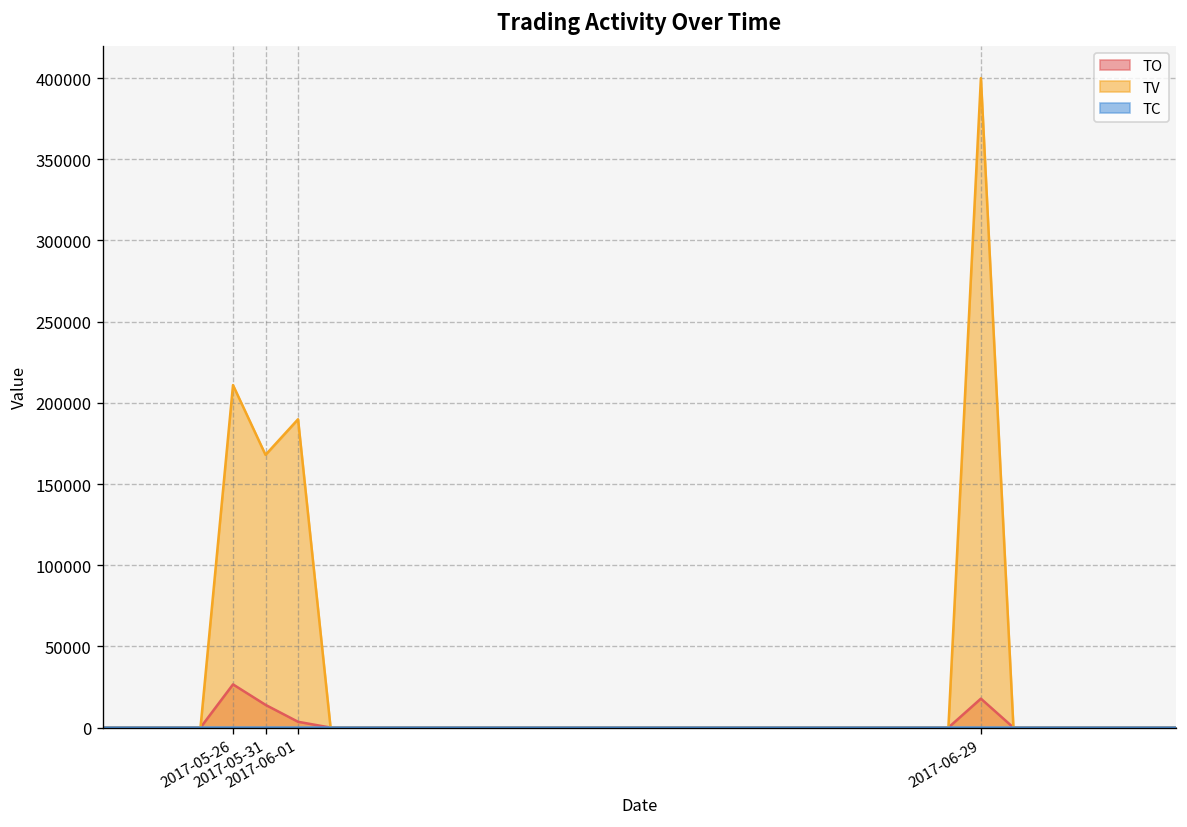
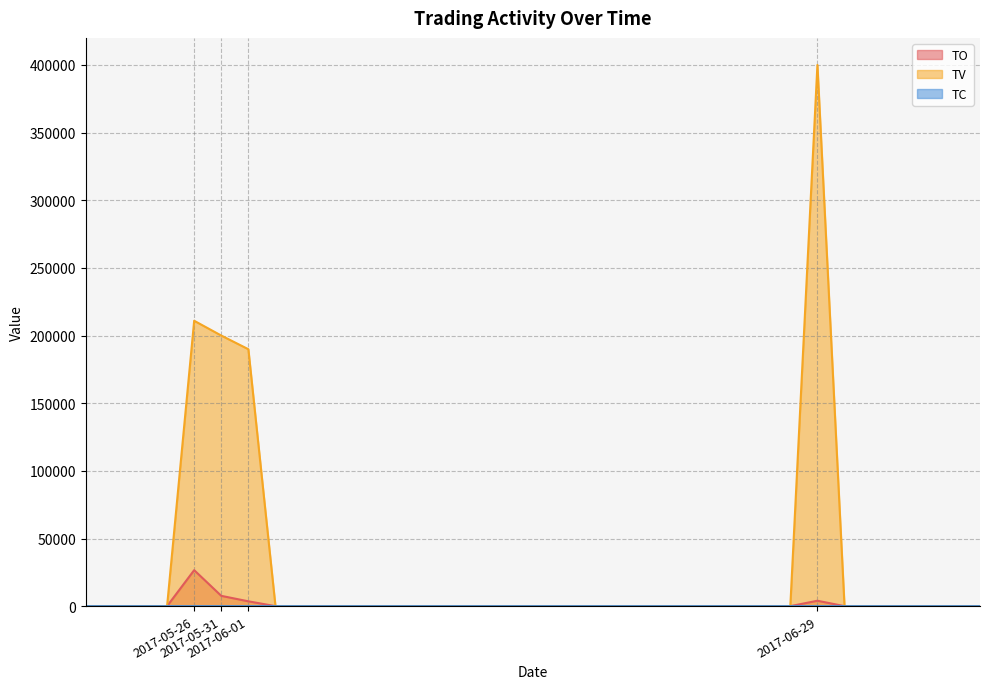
  {
    "TO": {
      "2017-05-26": 27000,
-     "2017-05-31": 14000,
+     "2017-05-31": 8000,
      "2017-06-01": 4000,
-     "2017-06-29": 18000
+     "2017-06-29": 4000
    },
    "TV": {
      "2017-05-26": 211000,
-     "2017-05-31": 168000,
+     "2017-05-31": 200000,
      "2017-06-01": 190000,
      "2017-06-29": 400000
    },
    "TC": {
      "2017-05-26": 0,
      "2017-05-31": 0,
      "2017-06-01": 0,
      "2017-06-29": 0
    }
  }
